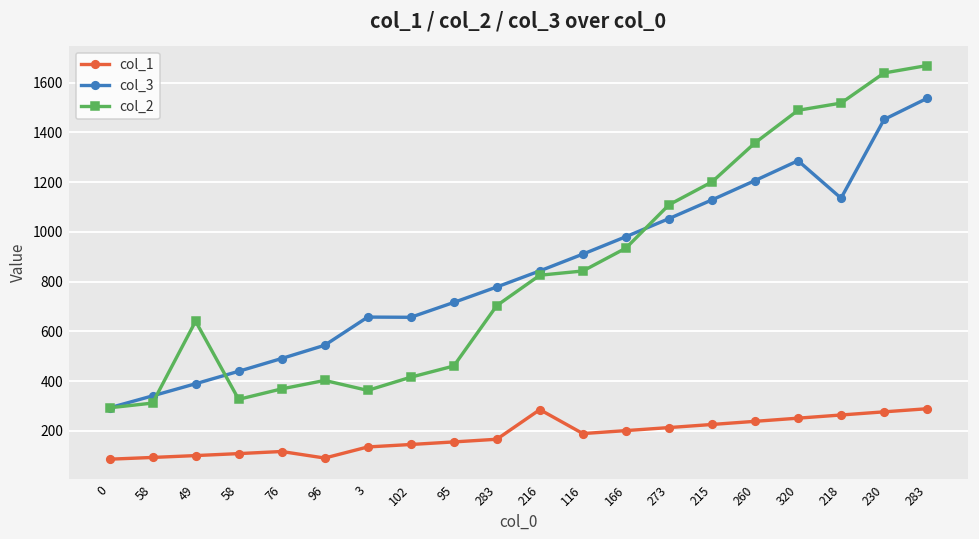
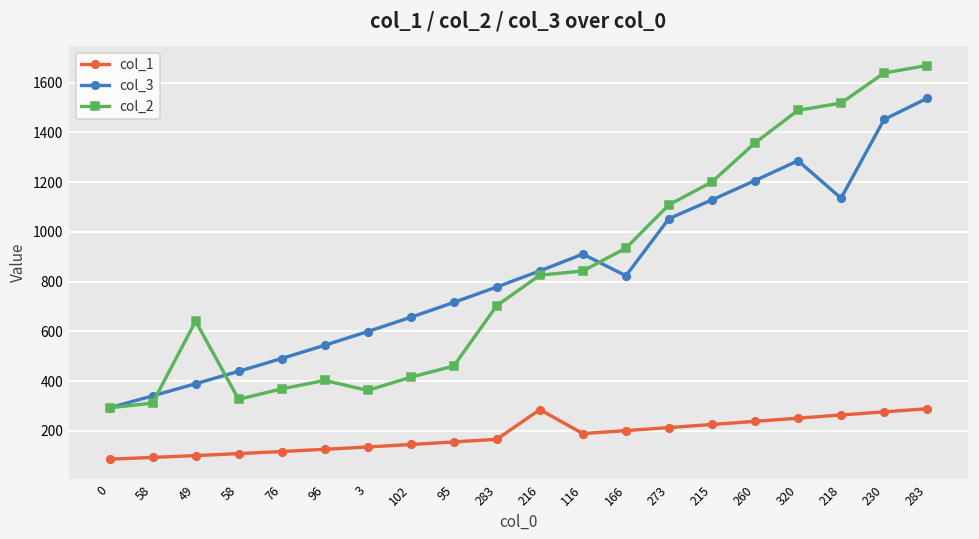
  {
    "col_1": {
      "0": 90,
      "49": 100,
      "76": 120,
-     "96": 90,
+     "96": 130,
      "3": 140,
      "102": 150,
      "95": 160,
      "216": 290,
      "116": 190,
      "166": 200,
      "273": 210,
      "215": 230,
      "260": 240,
      "320": 250,
      "218": 260,
      "230": 280
    },
    "col_3": {
      "49": 390,
      "76": 490,
      "96": 540,
-     "3": 660,
+     "3": 600,
      "102": 660,
      "95": 720,
      "216": 840,
      "116": 910,
-     "166": 980,
+     "166": 820,
      "273": 1050,
      "215": 1130,
      "260": 1210,
      "320": 1290,
      "218": 1140,
      "230": 1450
    },
    "col_2": {
      "49": 640,
      "76": 370,
      "96": 400,
      "3": 360,
      "102": 420,
      "95": 460,
      "216": 830,
      "116": 840,
      "166": 940,
      "273": 1110,
      "215": 1200,
      "260": 1360,
      "320": 1490,
      "218": 1520,
      "230": 1640
    }
  }
